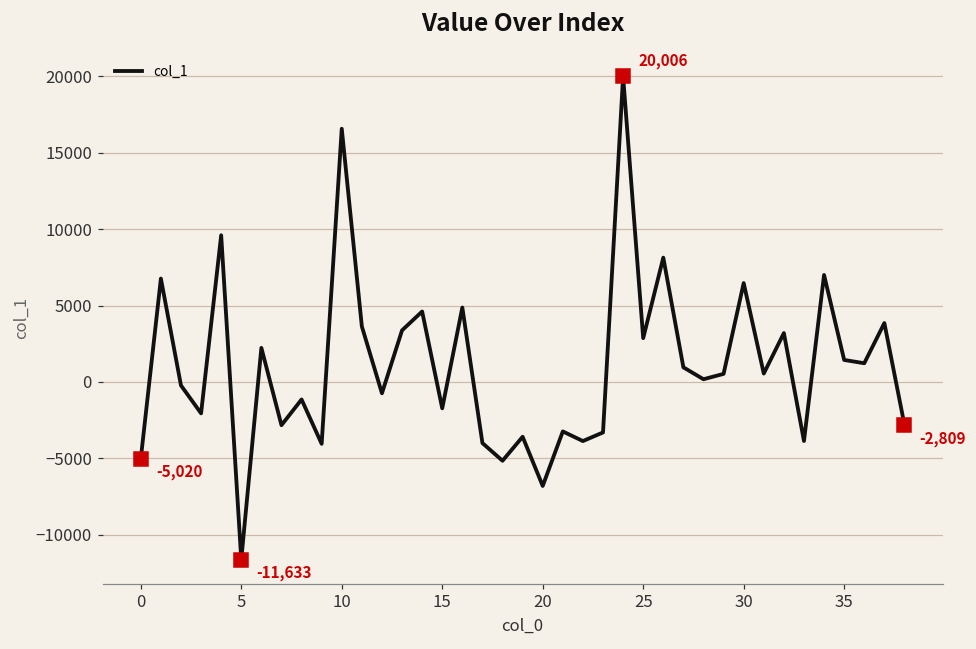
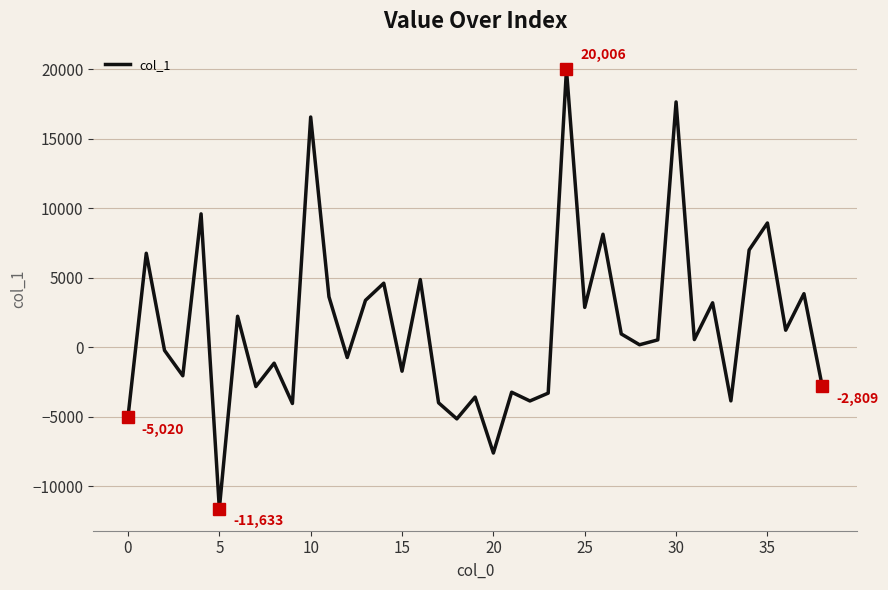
  {
    "col_1": {
      "10": 16600,
      "15": -1700,
-     "20": -6800,
+     "20": -7600,
      "25": 2900,
-     "30": 6500,
-     "35": 1400
+     "30": 17700,
+     "35": 8900
    }
  }
